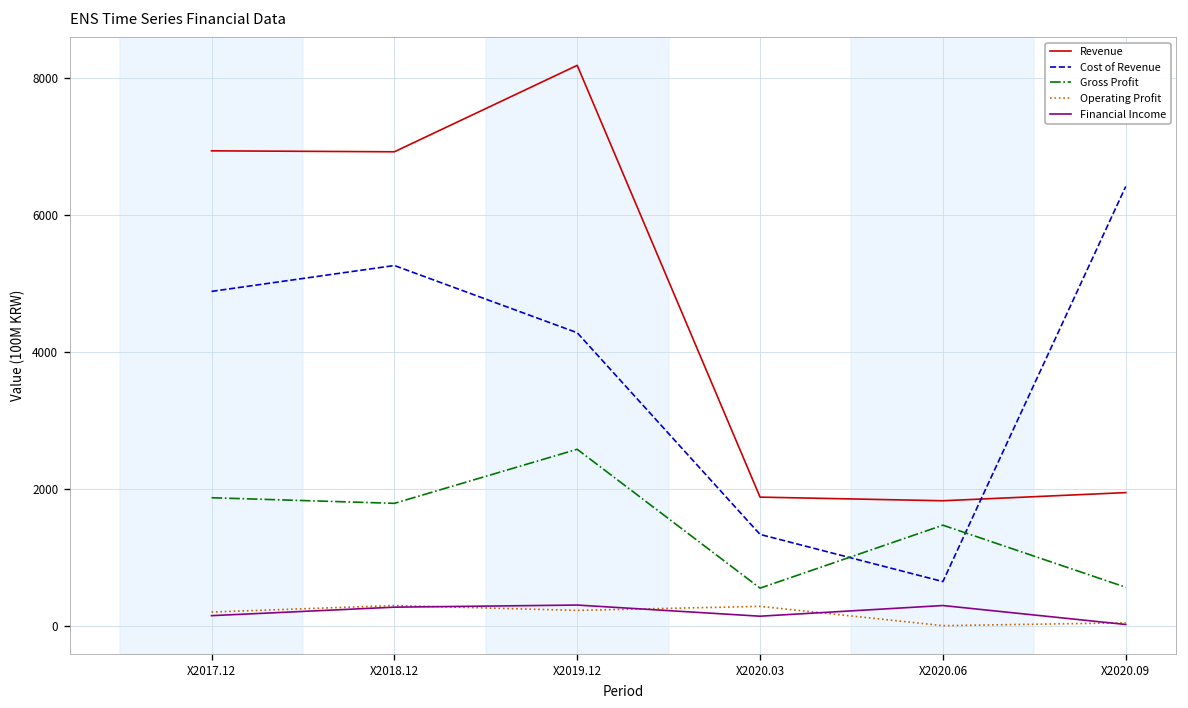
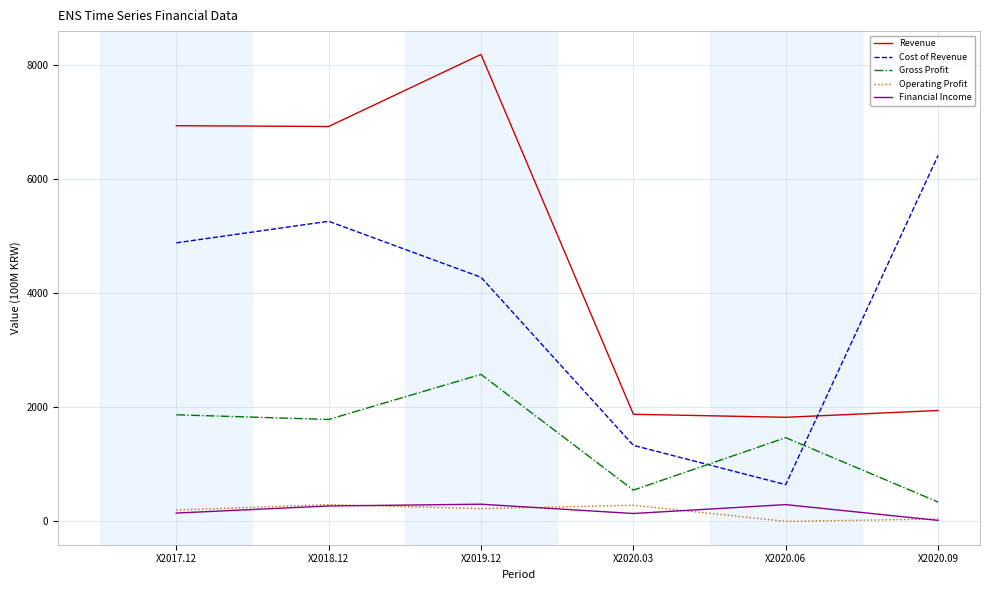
  {
    "Revenue": {
      "X2017.12": 6900,
      "X2018.12": 6900,
      "X2019.12": 8200,
      "X2020.03": 1900,
      "X2020.06": 1800,
      "X2020.09": 1900
    },
    "Cost of Revenue": {
      "X2017.12": 4900,
      "X2018.12": 5300,
      "X2019.12": 4300,
      "X2020.03": 1300,
      "X2020.06": 600,
      "X2020.09": 6400
    },
    "Gross Profit": {
      "X2017.12": 1900,
      "X2018.12": 1800,
      "X2019.12": 2600,
      "X2020.03": 500,
      "X2020.06": 1500,
-     "X2020.09": 600
+     "X2020.09": 300
    },
    "Operating Profit": {
      "X2017.12": 200,
      "X2019.12": 200,
      "X2020.03": 300,
      "X2020.06": 0
    },
    "Financial Income": {
      "X2017.12": 100,
      "X2019.12": 300,
      "X2020.03": 100,
      "X2020.06": 300
    }
  }
